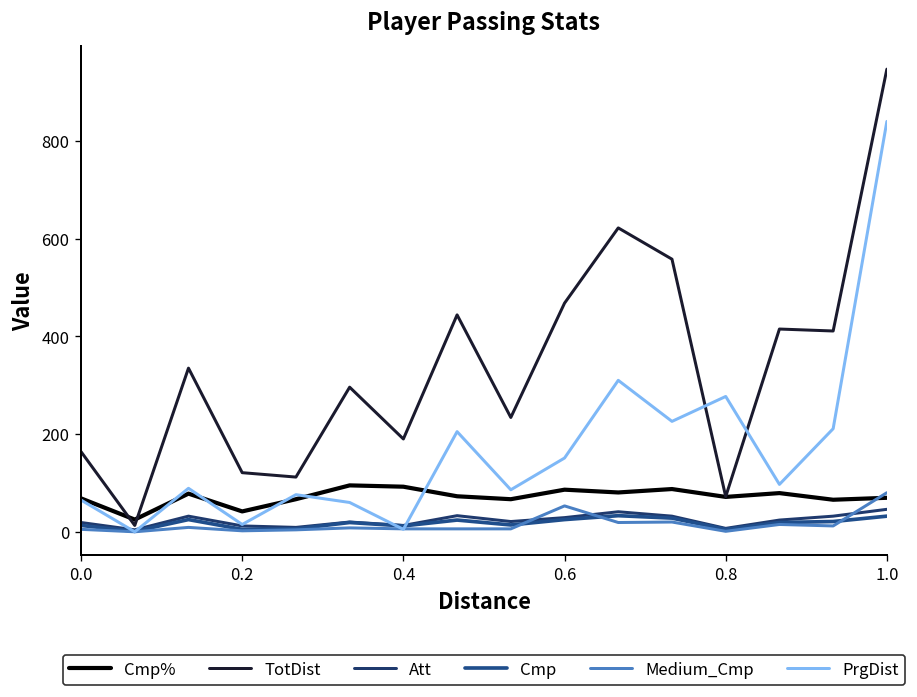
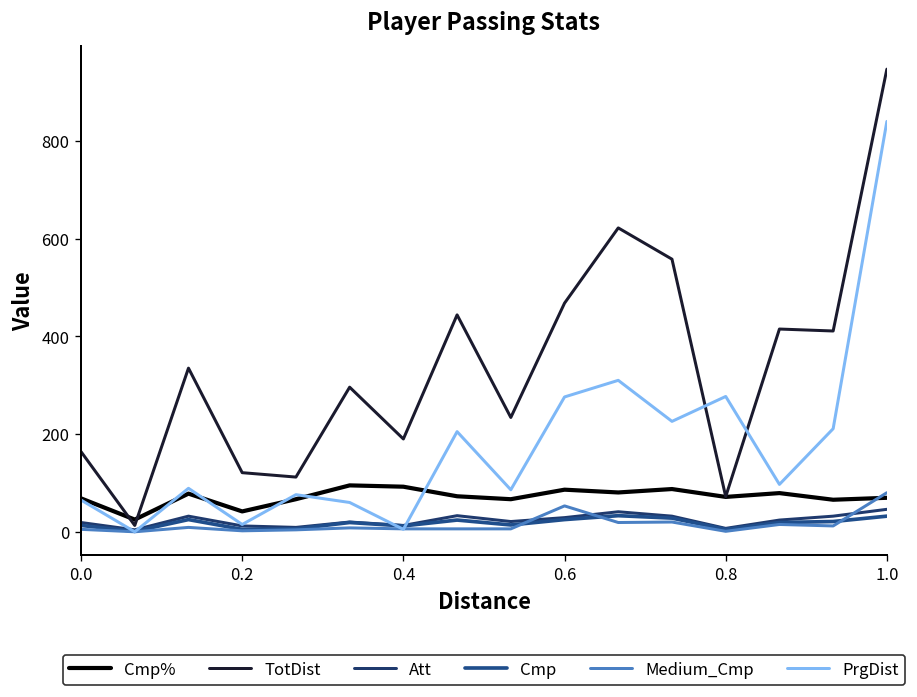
  {
    "Medium_Cmp": {
      "0.0": 10,
      "0.6": 50,
      "1.0": 80
    },
    "PrgDist": {
-     "0.6": 150,
+     "0.6": 280,
      "0.8": 280,
      "1.0": 840
    }
  }
